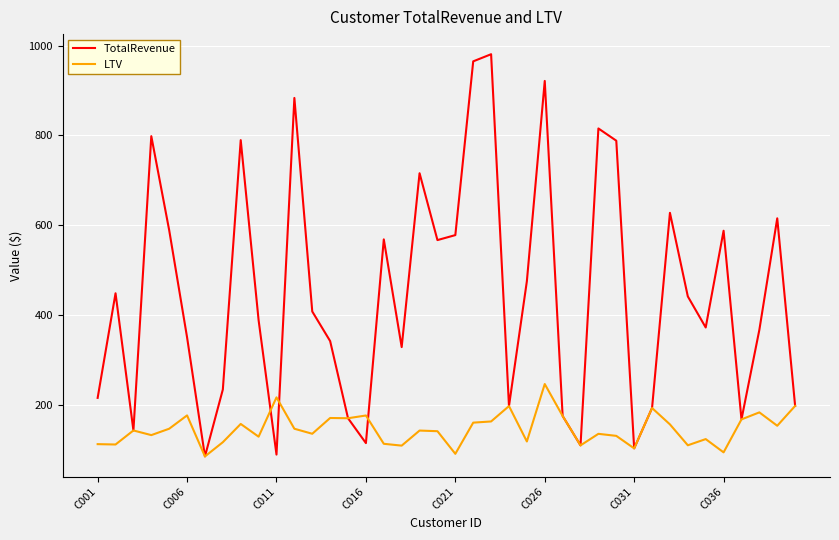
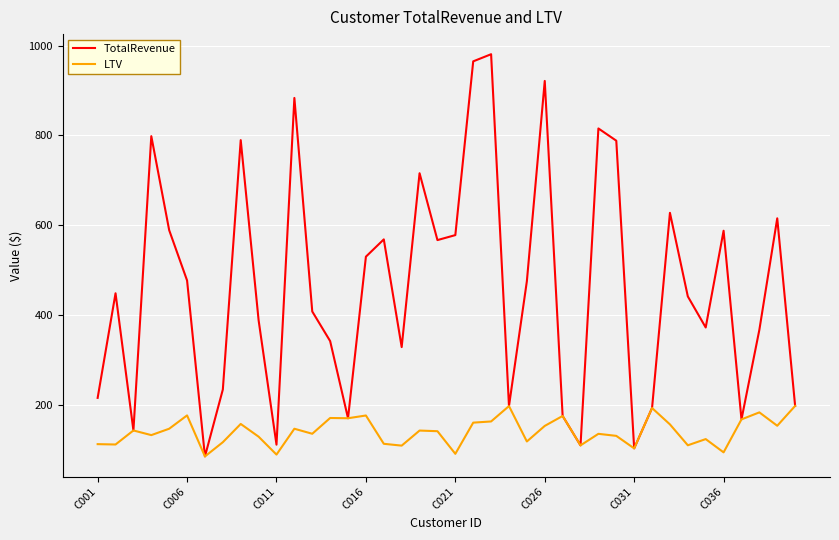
  {
    "TotalRevenue": {
      "C001": 220,
-     "C006": 350,
-     "C011": 90,
-     "C016": 120,
+     "C006": 480,
+     "C011": 110,
+     "C016": 530,
      "C021": 580,
      "C026": 920,
      "C036": 590
    },
    "LTV": {
      "C001": 110,
      "C006": 180,
-     "C011": 220,
+     "C011": 90,
      "C016": 180,
      "C021": 90,
-     "C026": 250,
+     "C026": 150,
      "C036": 90
    }
  }
